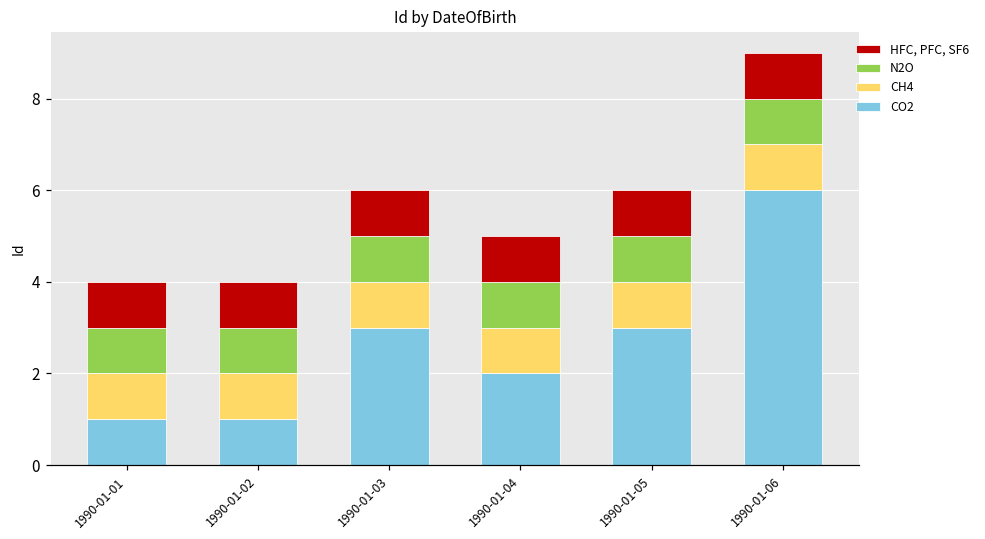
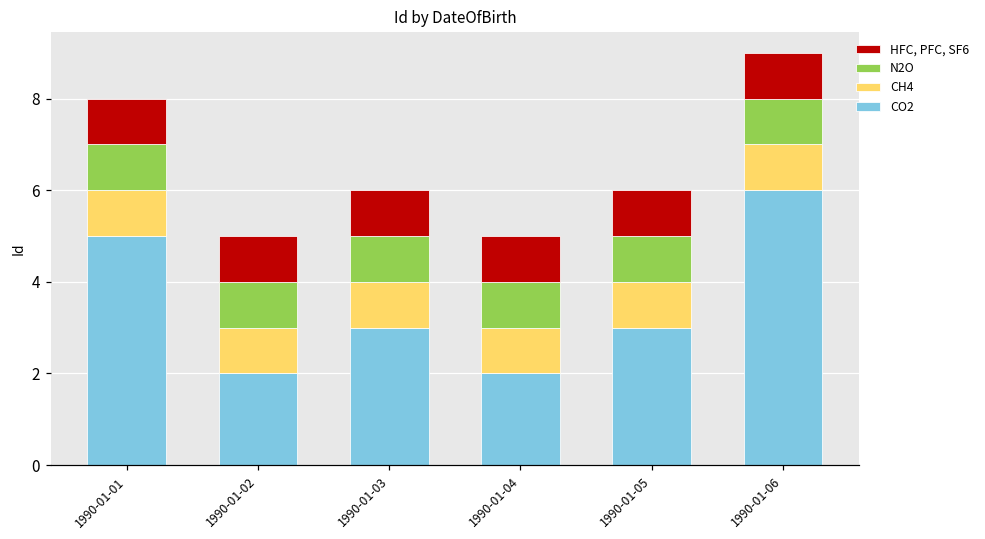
  {
    "CO2": {
-     "1990-01-01": 1,
-     "1990-01-02": 1,
+     "1990-01-01": 5,
+     "1990-01-02": 2,
      "1990-01-03": 3,
      "1990-01-04": 2,
      "1990-01-05": 3,
      "1990-01-06": 6
    },
    "CH4": {
      "1990-01-01": 1,
      "1990-01-02": 1,
      "1990-01-03": 1,
      "1990-01-04": 1,
      "1990-01-05": 1,
      "1990-01-06": 1
    },
    "N2O": {
      "1990-01-01": 1,
      "1990-01-02": 1,
      "1990-01-03": 1,
      "1990-01-04": 1,
      "1990-01-05": 1,
      "1990-01-06": 1
    },
    "HFC, PFC, SF6": {
      "1990-01-01": 1,
      "1990-01-02": 1,
      "1990-01-03": 1,
      "1990-01-04": 1,
      "1990-01-05": 1,
      "1990-01-06": 1
    }
  }
